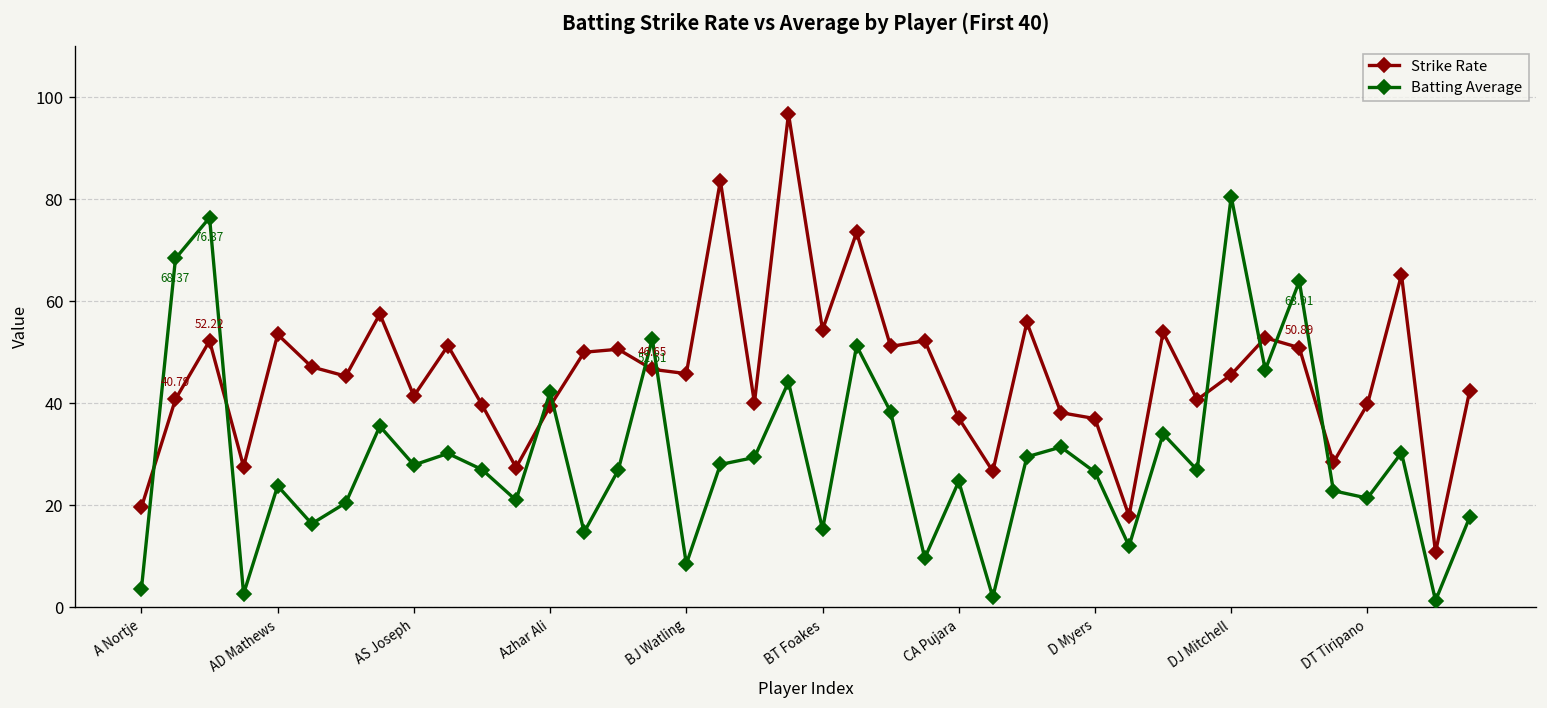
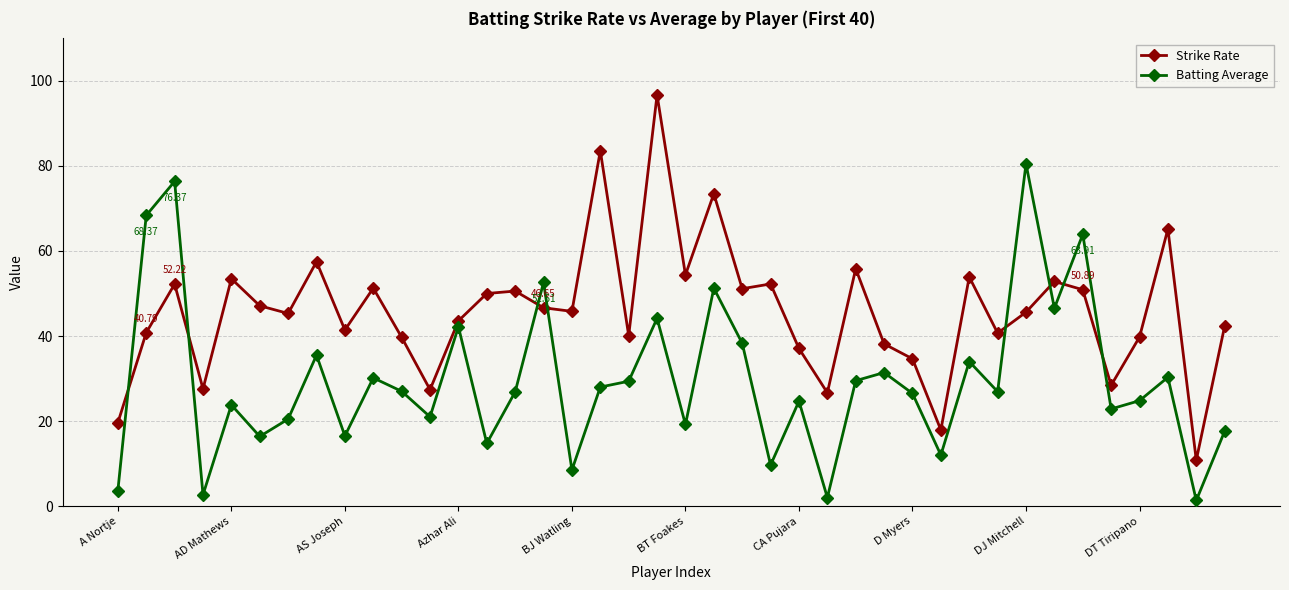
  {
    "Strike Rate": {
      "A Nortje": 20,
      "AD Mathews": 53,
      "AS Joseph": 41,
-     "Azhar Ali": 39,
+     "Azhar Ali": 44,
      "BJ Watling": 46,
      "BT Foakes": 54,
      "CA Pujara": 37,
-     "D Myers": 37,
+     "D Myers": 35,
      "DJ Mitchell": 46,
      "DT Tiripano": 40
    },
    "Batting Average": {
      "A Nortje": 4,
      "AD Mathews": 24,
-     "AS Joseph": 28,
+     "AS Joseph": 17,
      "Azhar Ali": 42,
      "BJ Watling": 9,
-     "BT Foakes": 15,
+     "BT Foakes": 19,
      "CA Pujara": 25,
      "D Myers": 27,
      "DJ Mitchell": 81,
-     "DT Tiripano": 21
+     "DT Tiripano": 25
    }
  }
